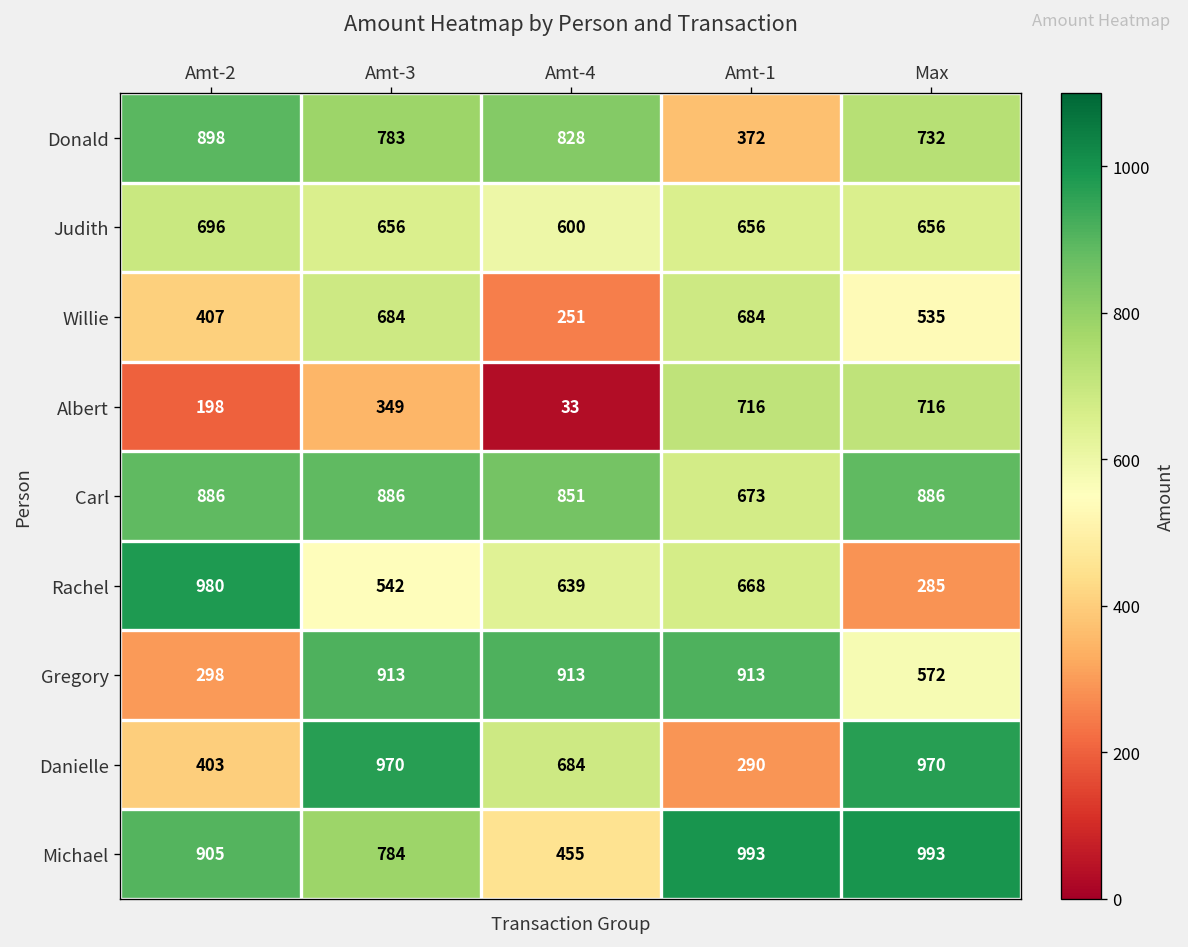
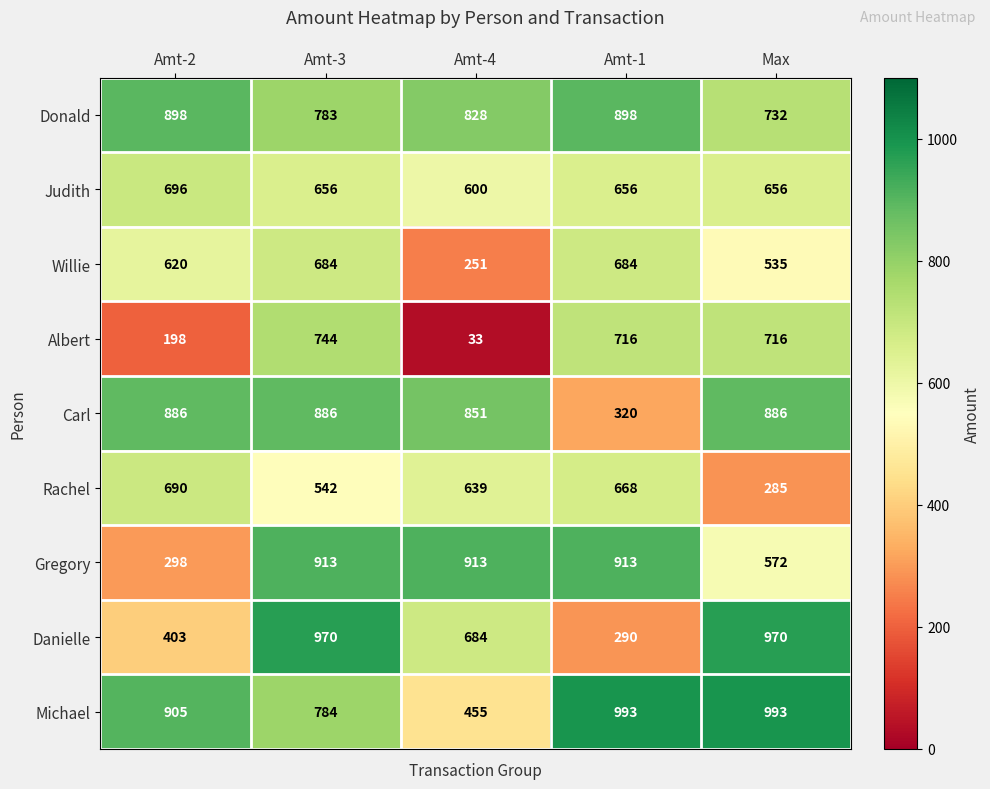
  {
    "Donald": {
      "Amt-2": 898,
      "Amt-3": 783,
      "Amt-4": 828,
-     "Amt-1": 372,
+     "Amt-1": 898,
      "Max": 732
    },
    "Judith": {
      "Amt-2": 696,
      "Amt-3": 656,
      "Amt-4": 600,
      "Amt-1": 656,
      "Max": 656
    },
    "Willie": {
-     "Amt-2": 407,
+     "Amt-2": 620,
      "Amt-3": 684,
      "Amt-4": 251,
      "Amt-1": 684,
      "Max": 535
    },
    "Albert": {
      "Amt-2": 198,
-     "Amt-3": 349,
+     "Amt-3": 744,
      "Amt-4": 33,
      "Amt-1": 716,
      "Max": 716
    },
    "Carl": {
      "Amt-2": 886,
      "Amt-3": 886,
      "Amt-4": 851,
-     "Amt-1": 673,
+     "Amt-1": 320,
      "Max": 886
    },
    "Rachel": {
-     "Amt-2": 980,
+     "Amt-2": 690,
      "Amt-3": 542,
      "Amt-4": 639,
      "Amt-1": 668,
      "Max": 285
    },
    "Gregory": {
      "Amt-2": 298,
      "Amt-3": 913,
      "Amt-4": 913,
      "Amt-1": 913,
      "Max": 572
    },
    "Danielle": {
      "Amt-2": 403,
      "Amt-3": 970,
      "Amt-4": 684,
      "Amt-1": 290,
      "Max": 970
    },
    "Michael": {
      "Amt-2": 905,
      "Amt-3": 784,
      "Amt-4": 455,
      "Amt-1": 993,
      "Max": 993
    }
  }
